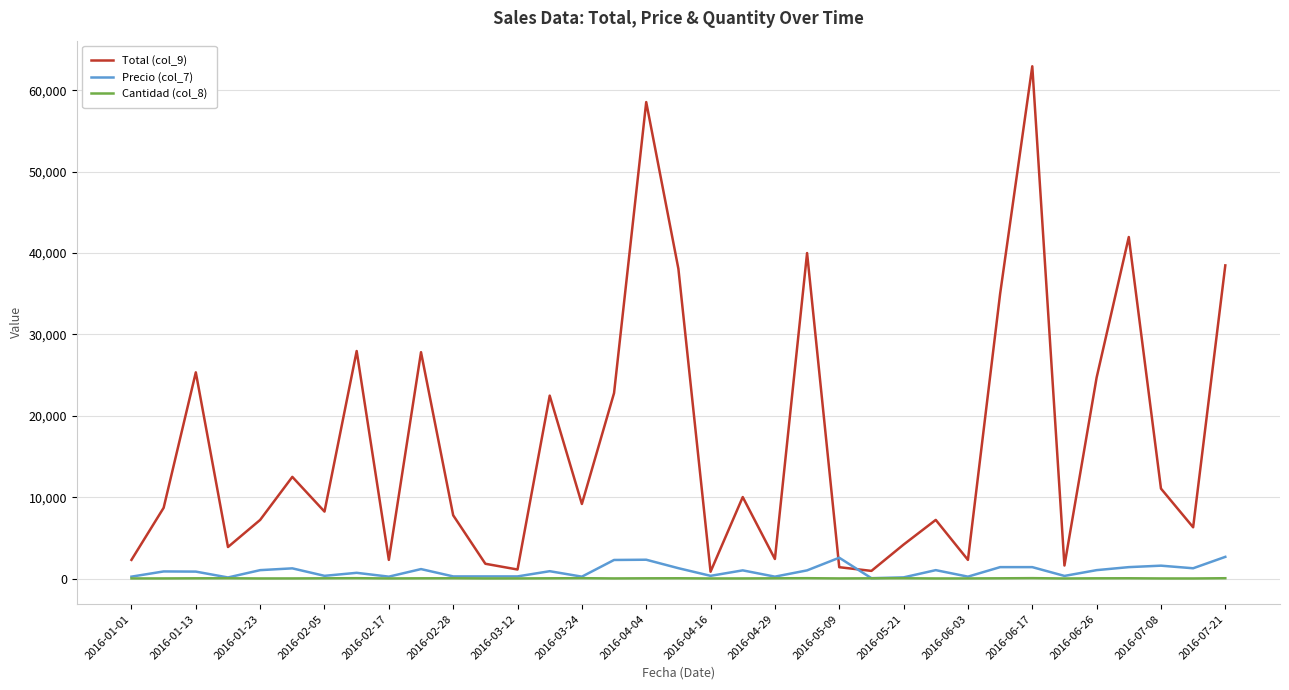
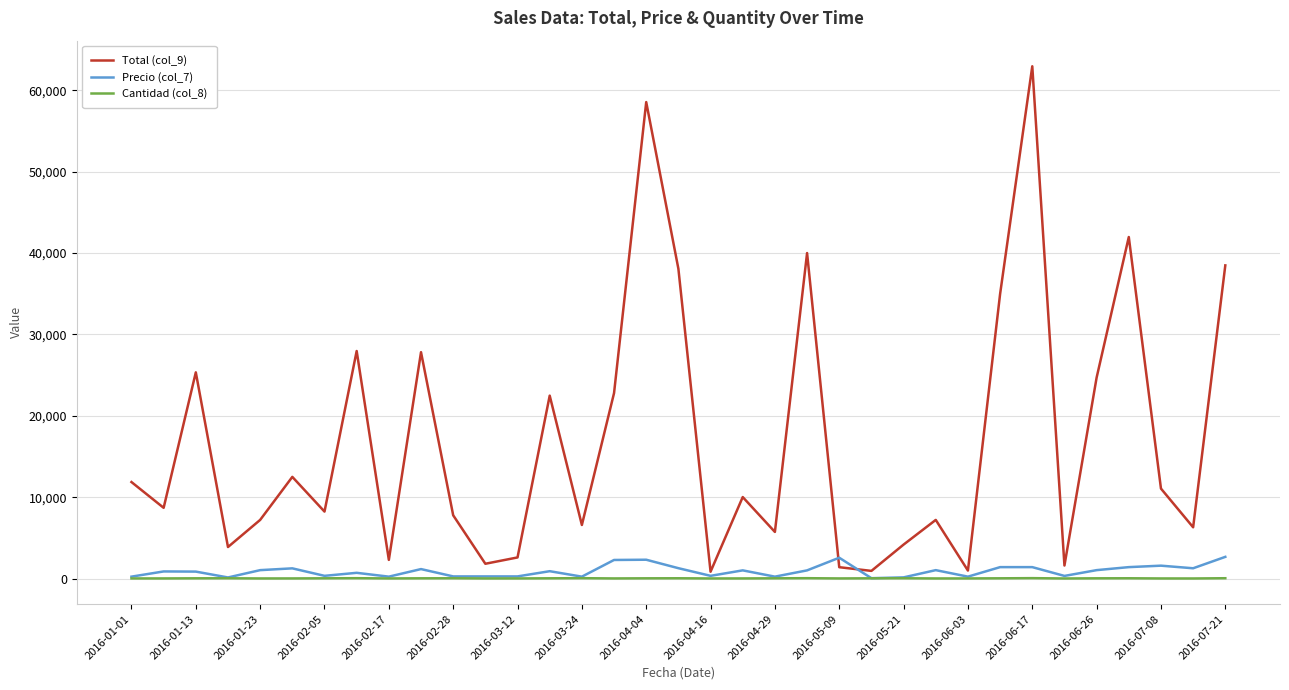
  {
    "Total (col_9)": {
-     "2016-01-01": "2,000",
+     "2016-01-01": "12,000",
      "2016-01-13": "25,000",
      "2016-01-23": "7,000",
      "2016-02-05": "8,000",
      "2016-02-17": "2,000",
      "2016-02-28": "8,000",
-     "2016-03-12": "1,000",
-     "2016-03-24": "9,000",
+     "2016-03-12": "3,000",
+     "2016-03-24": "7,000",
      "2016-04-04": "59,000",
      "2016-04-16": "1,000",
-     "2016-04-29": "2,000",
+     "2016-04-29": "6,000",
      "2016-05-09": "1,000",
      "2016-05-21": "4,000",
-     "2016-06-03": "2,000",
+     "2016-06-03": "1,000",
      "2016-06-17": "63,000",
      "2016-06-26": "25,000",
      "2016-07-08": "11,000",
      "2016-07-21": "38,000"
    },
    "Precio (col_7)": {
      "2016-01-13": "1,000",
      "2016-01-23": "1,000",
      "2016-04-04": "2,000",
      "2016-04-16": "0",
      "2016-05-09": "3,000",
      "2016-06-17": "1,000",
      "2016-06-26": "1,000",
      "2016-07-08": "2,000",
      "2016-07-21": "3,000"
    },
    "Cantidad (col_8)": {
      "2016-01-13": "0",
      "2016-01-23": "0",
      "2016-04-04": "0",
      "2016-04-16": "0",
      "2016-05-09": "0",
      "2016-06-17": "0",
      "2016-06-26": "0",
      "2016-07-08": "0",
      "2016-07-21": "0"
    }
  }
